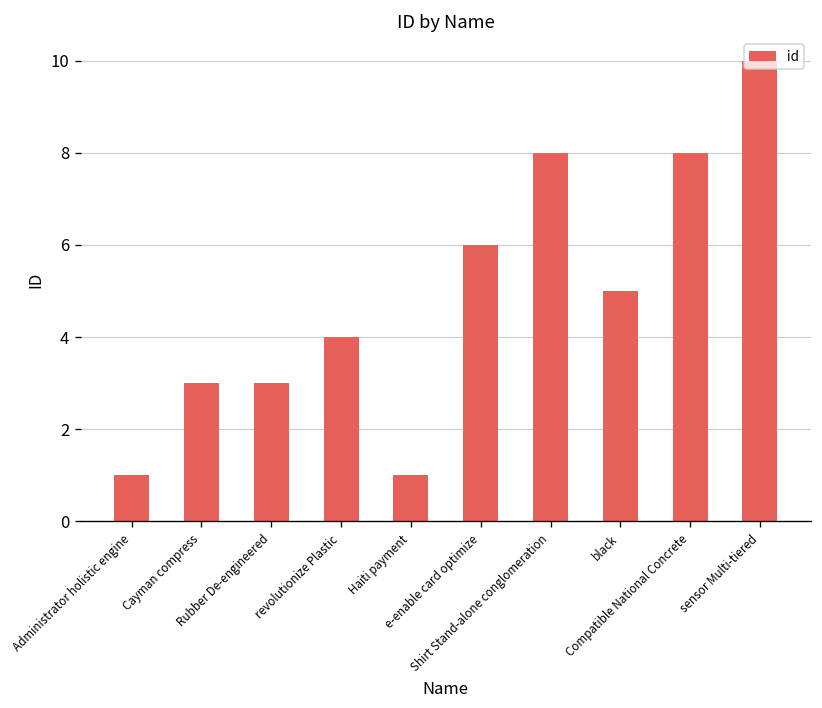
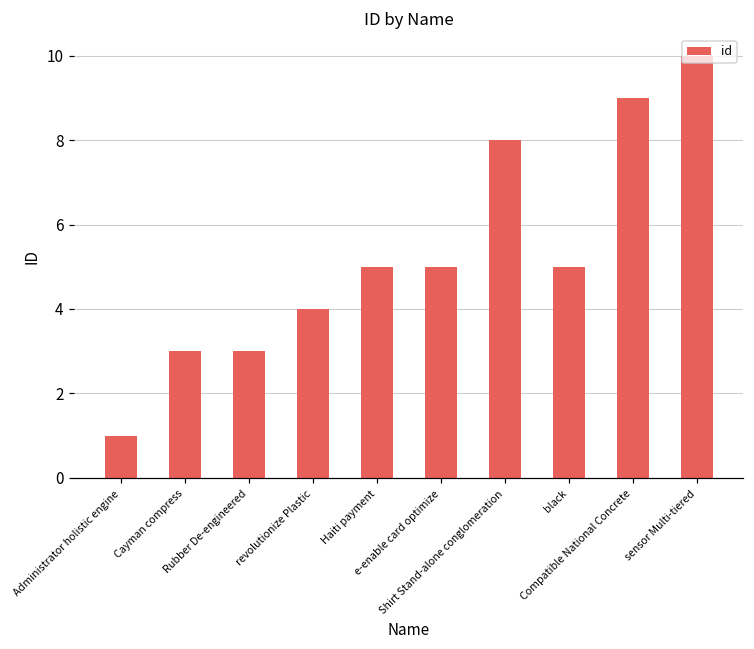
  {
    "Administrator holistic engine": 1,
    "Cayman compress": 3,
    "Rubber De-engineered": 3,
    "revolutionize Plastic": 4,
-   "Haiti payment": 1,
-   "e-enable card optimize": 6,
+   "Haiti payment": 5,
+   "e-enable card optimize": 5,
    "Shirt Stand-alone conglomeration": 8,
    "black": 5,
-   "Compatible National Concrete": 8
+   "Compatible National Concrete": 9
  }
